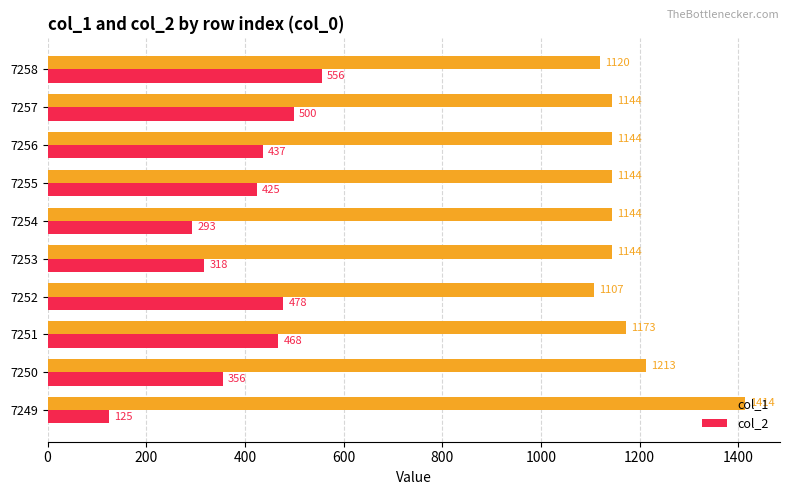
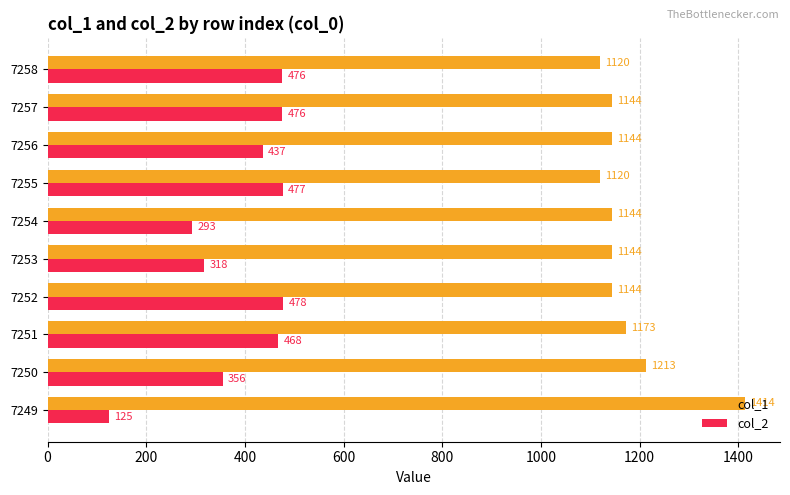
  {
    "col_1": {
      "7258": 1120,
      "7257": 1144,
      "7256": 1144,
-     "7255": 1144,
+     "7255": 1120,
      "7254": 1144,
      "7253": 1144,
-     "7252": 1107,
+     "7252": 1144,
      "7251": 1173,
      "7250": 1213,
      "7249": 1414
    },
    "col_2": {
-     "7258": 556,
-     "7257": 500,
+     "7258": 476,
+     "7257": 476,
      "7256": 437,
-     "7255": 425,
+     "7255": 477,
      "7254": 293,
      "7253": 318,
      "7252": 478,
      "7251": 468,
      "7250": 356,
      "7249": 125
    }
  }
